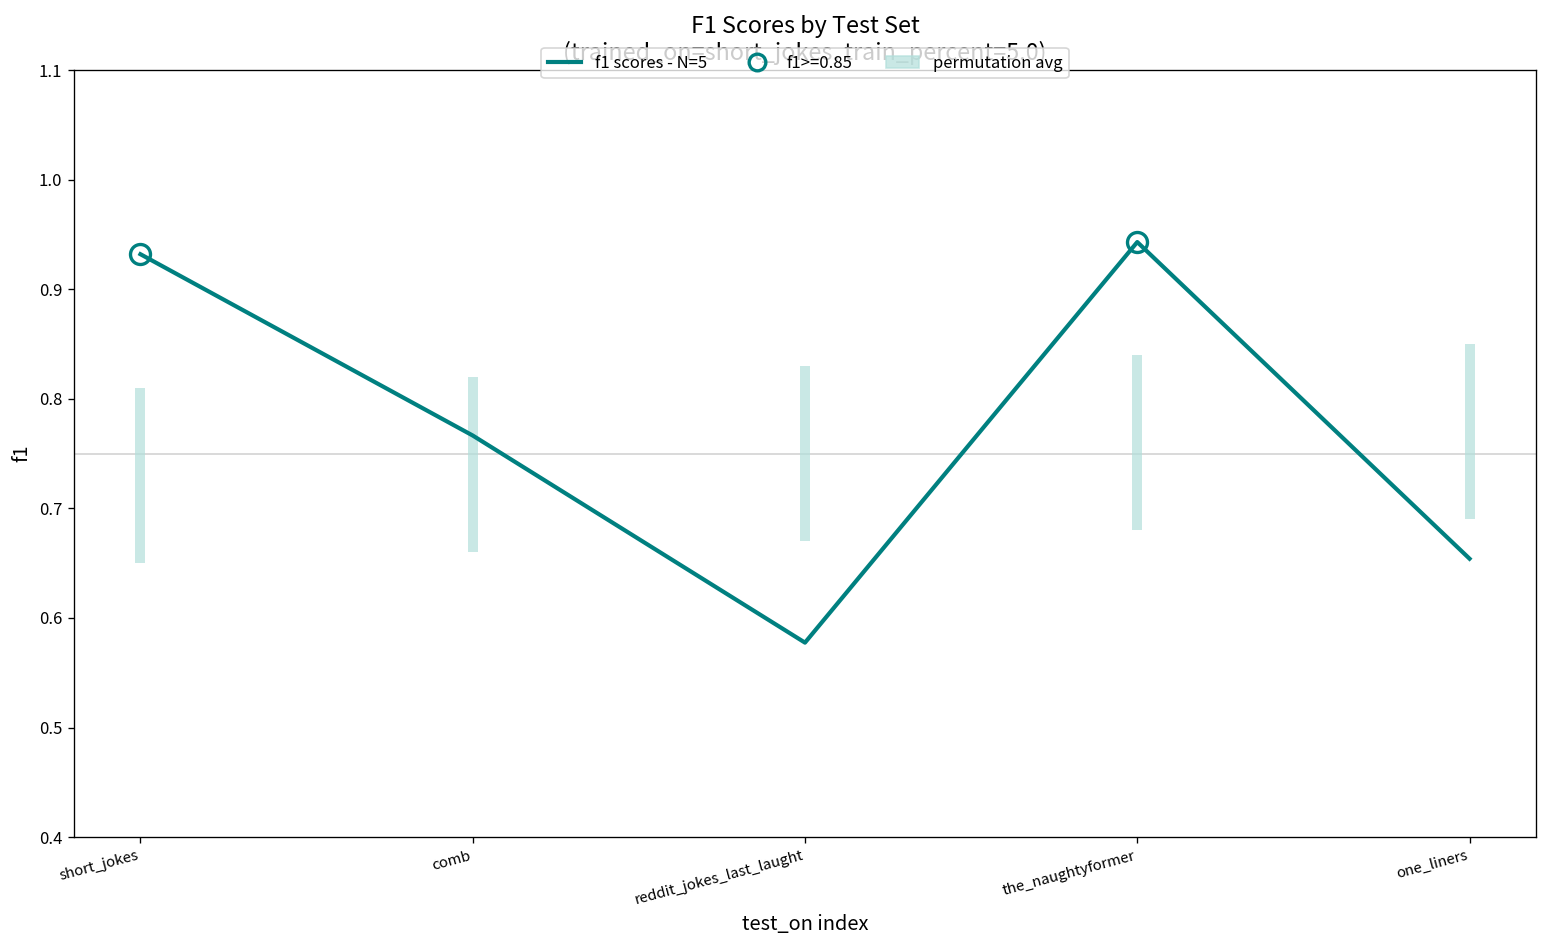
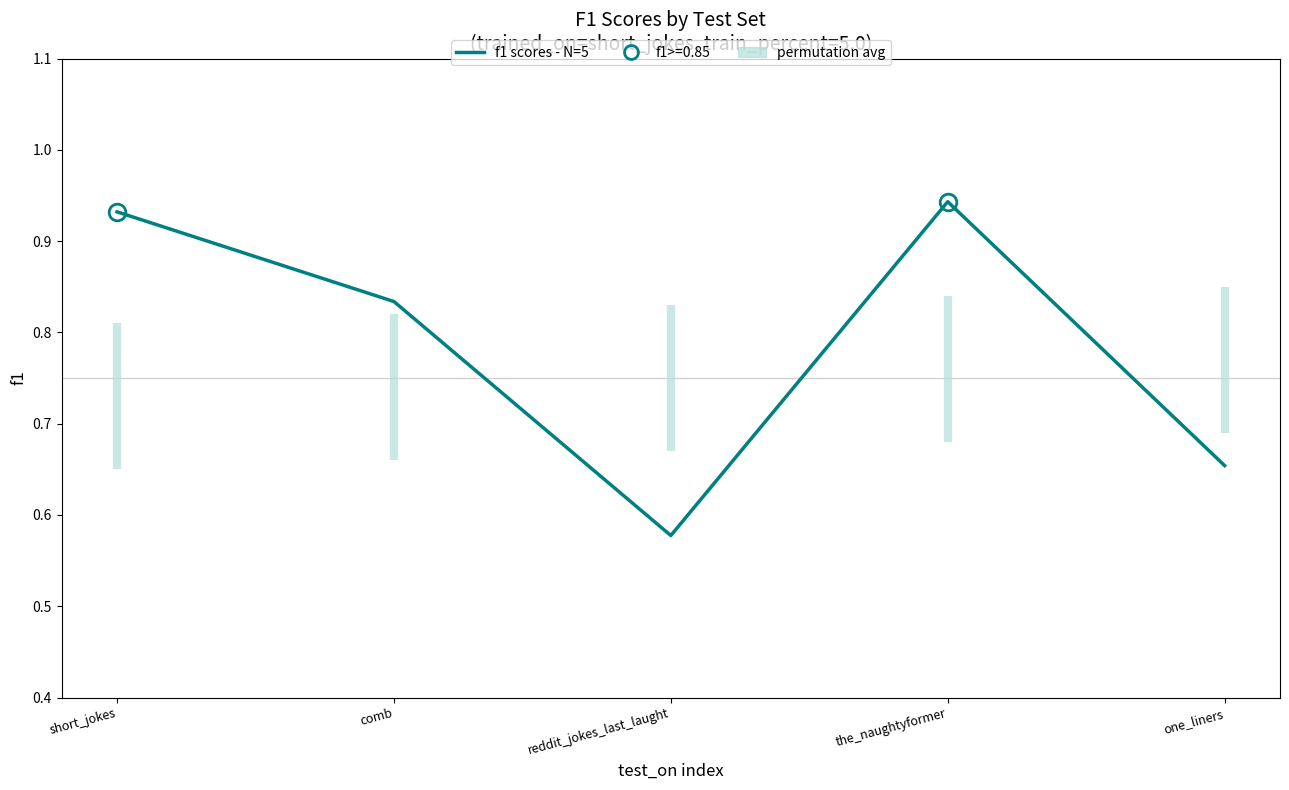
  {
    "f1 scores - N=5": {
-     "comb": 0.77,
+     "comb": 0.83,
      "reddit_jokes_last_laught": 0.58,
      "one_liners": 0.65
    }
  }
